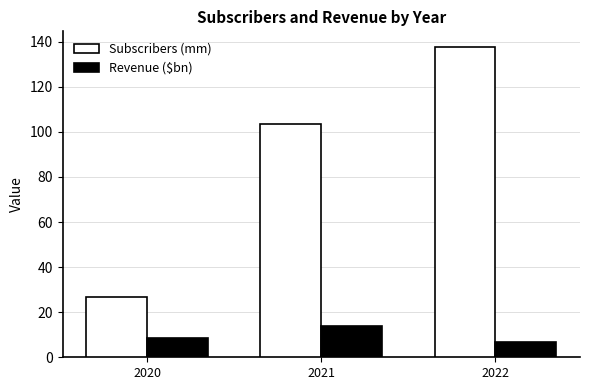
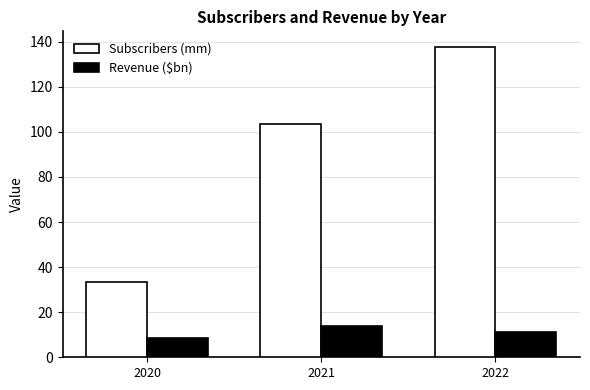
  {
    "Subscribers (mm)": {
-     "2020": 27,
+     "2020": 34,
      "2021": 104,
      "2022": 138
    },
    "Revenue ($bn)": {
      "2020": 9,
      "2021": 14,
-     "2022": 7
+     "2022": 11
    }
  }
